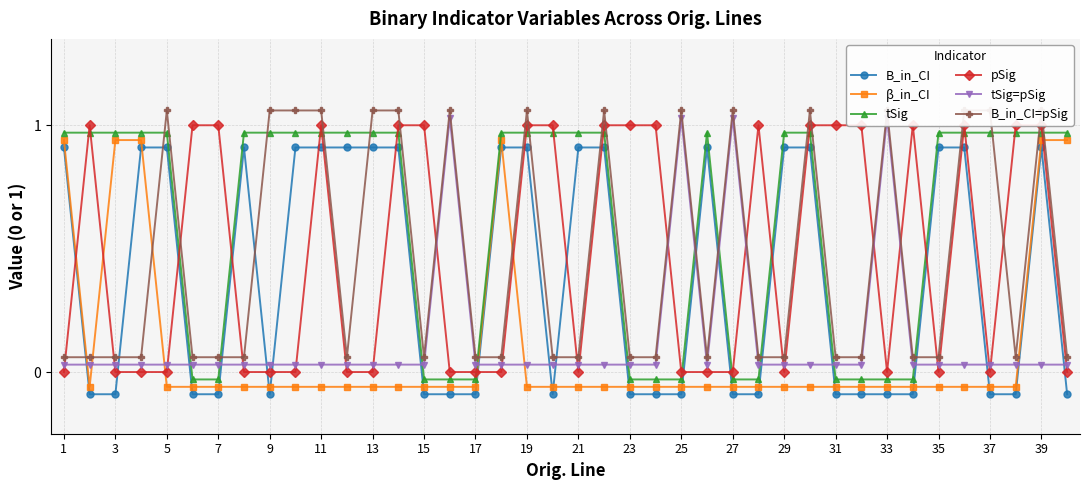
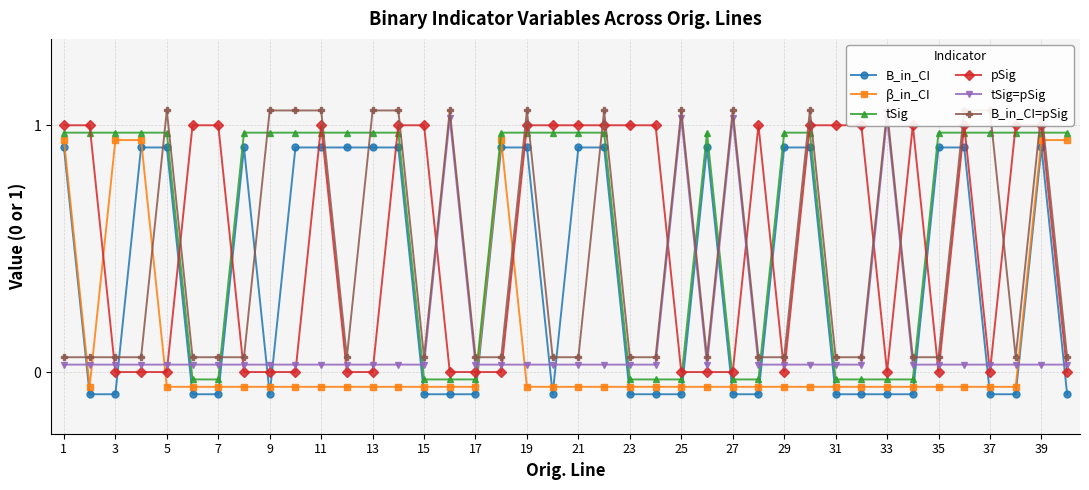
  {
    "B_in_CI": {
      "1": 0.91,
      "3": -0.09,
      "5": 0.91,
      "7": -0.09,
      "9": -0.09,
      "11": 0.91,
      "13": 0.91,
      "15": -0.09,
      "17": -0.09,
      "19": 0.91,
      "21": 0.91,
      "23": -0.09,
      "25": -0.09,
      "27": -0.09,
      "29": 0.91,
      "31": -0.09,
      "33": -0.09,
      "35": 0.91,
      "37": -0.09,
      "39": 0.91
    },
    "β_in_CI": {
      "1": 0.94,
      "3": 0.94,
      "5": -0.06,
      "7": -0.06,
      "9": -0.06,
      "11": -0.06,
      "13": -0.06,
      "15": -0.06,
      "17": -0.06,
      "19": -0.06,
      "21": -0.06,
      "23": -0.06,
      "25": -0.06,
      "27": -0.06,
      "29": -0.06,
      "31": -0.06,
      "33": -0.06,
      "35": -0.06,
      "37": -0.06,
      "39": 0.94
    },
    "tSig": {
      "1": 0.97,
      "3": 0.97,
      "5": 0.97,
      "7": -0.03,
      "9": 0.97,
      "11": 0.97,
      "13": 0.97,
      "15": -0.03,
      "17": -0.03,
      "19": 0.97,
      "21": 0.97,
      "23": -0.03,
      "25": -0.03,
      "27": -0.03,
      "29": 0.97,
      "31": -0.03,
      "33": -0.03,
      "35": 0.97,
      "37": 0.97,
      "39": 0.97
    },
    "pSig": {
-     "1": 0,
+     "1": 1,
      "3": 0,
      "5": 0,
      "7": 1,
      "9": 0,
      "11": 1,
      "13": 0,
      "15": 1,
      "17": 0,
      "19": 1,
-     "21": 0,
+     "21": 1,
      "23": 1,
      "25": 0,
      "27": 0,
      "29": 0,
      "31": 1,
      "33": 0,
      "35": 0,
      "37": 0
    },
    "tSig=pSig": {
      "1": 0.03,
      "3": 0.03,
      "5": 0.03,
      "7": 0.03,
      "9": 0.03,
      "11": 0.03,
      "13": 0.03,
      "15": 0.03,
      "17": 0.03,
      "19": 0.03,
      "21": 0.03,
      "23": 0.03,
      "25": 1.03,
      "27": 1.03,
      "29": 0.03,
      "31": 0.03,
      "35": 0.03,
      "37": 0.03,
      "39": 0.03
    },
    "B_in_CI=pSig": {
      "1": 0.06,
      "3": 0.06,
      "5": 1.06,
      "7": 0.06,
      "9": 1.06,
      "11": 1.06,
      "13": 1.06,
      "15": 0.06,
      "17": 0.06,
      "19": 1.06,
      "21": 0.06,
      "23": 0.06,
      "25": 1.06,
      "27": 1.06,
      "29": 0.06,
      "31": 0.06,
      "35": 0.06
    }
  }
